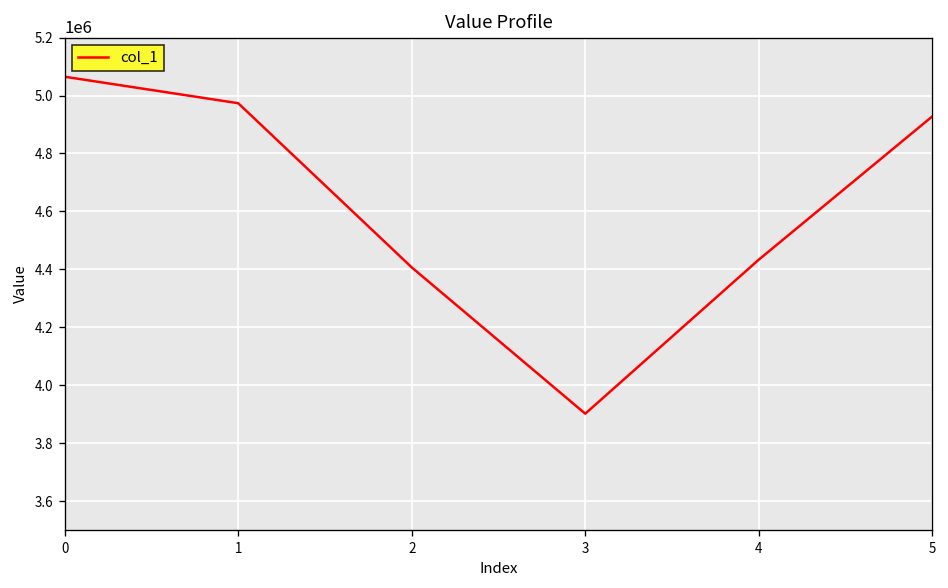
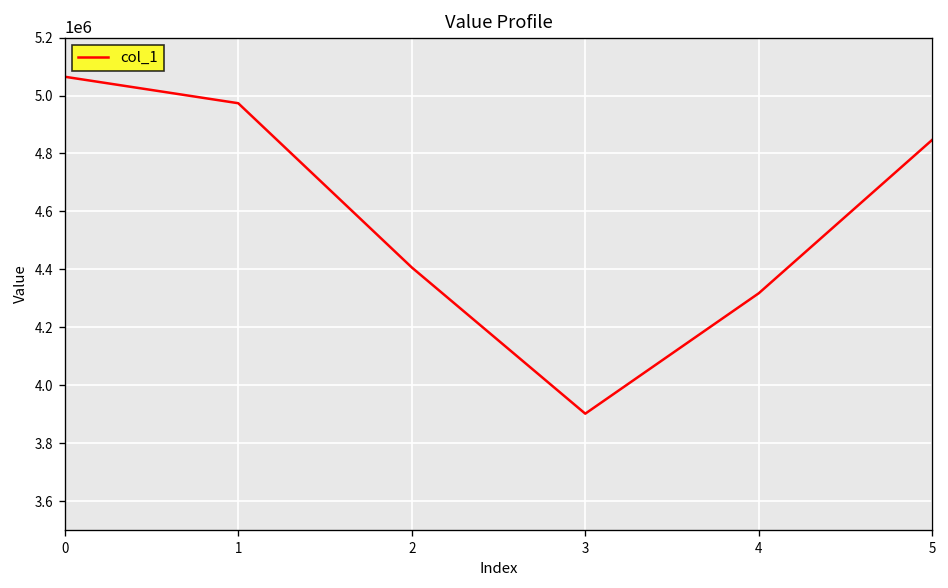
  {
    "0": 5060000,
    "1": 4970000,
    "2": 4410000,
    "3": 3900000,
-   "4": 4430000,
-   "5": 4930000
+   "4": 4320000,
+   "5": 4850000
  }
